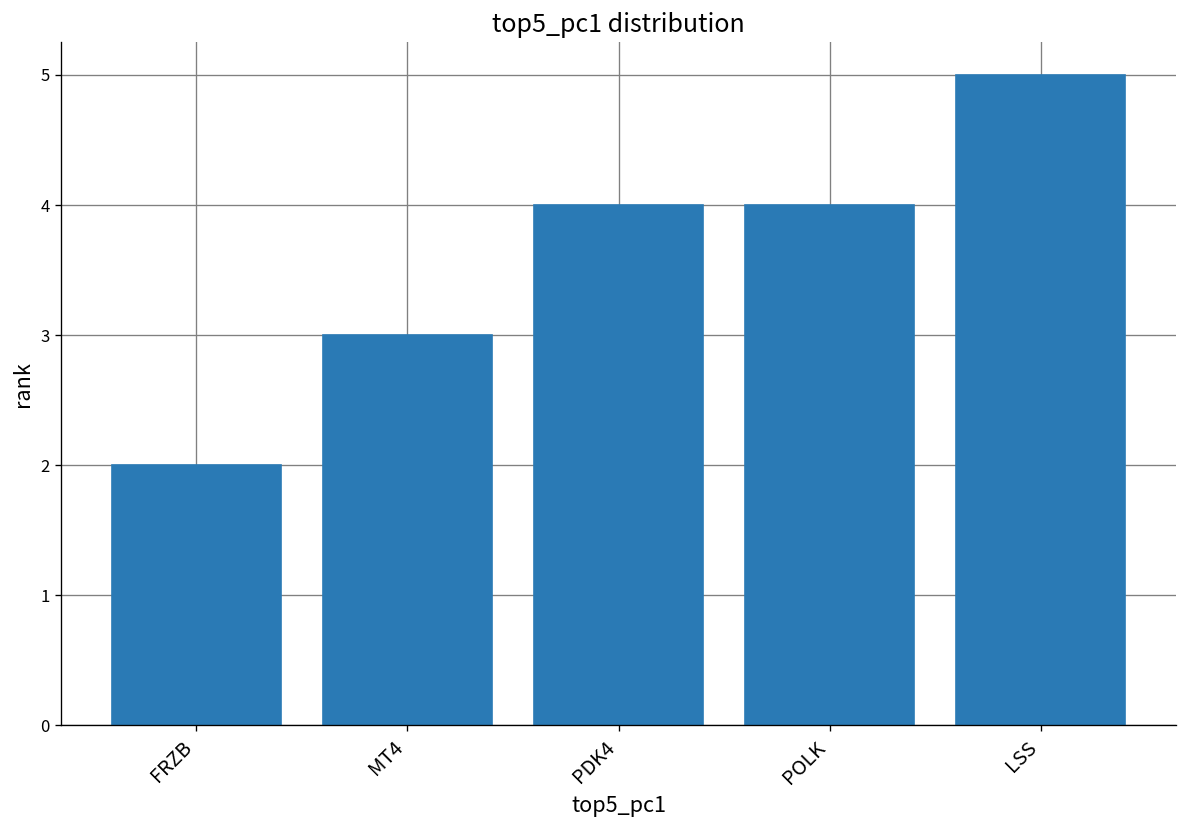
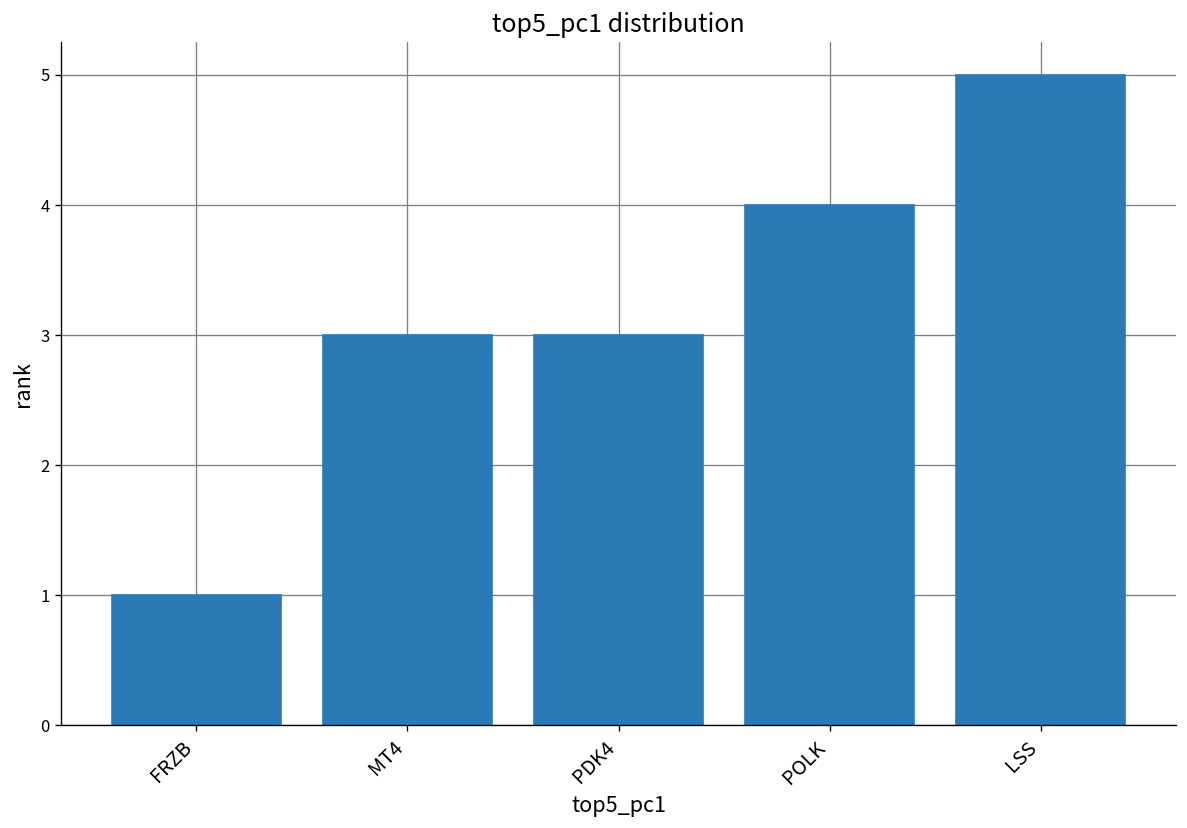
  {
-   "FRZB": 2,
+   "FRZB": 1,
    "MT4": 3,
-   "PDK4": 4,
+   "PDK4": 3,
    "POLK": 4,
    "LSS": 5
  }
